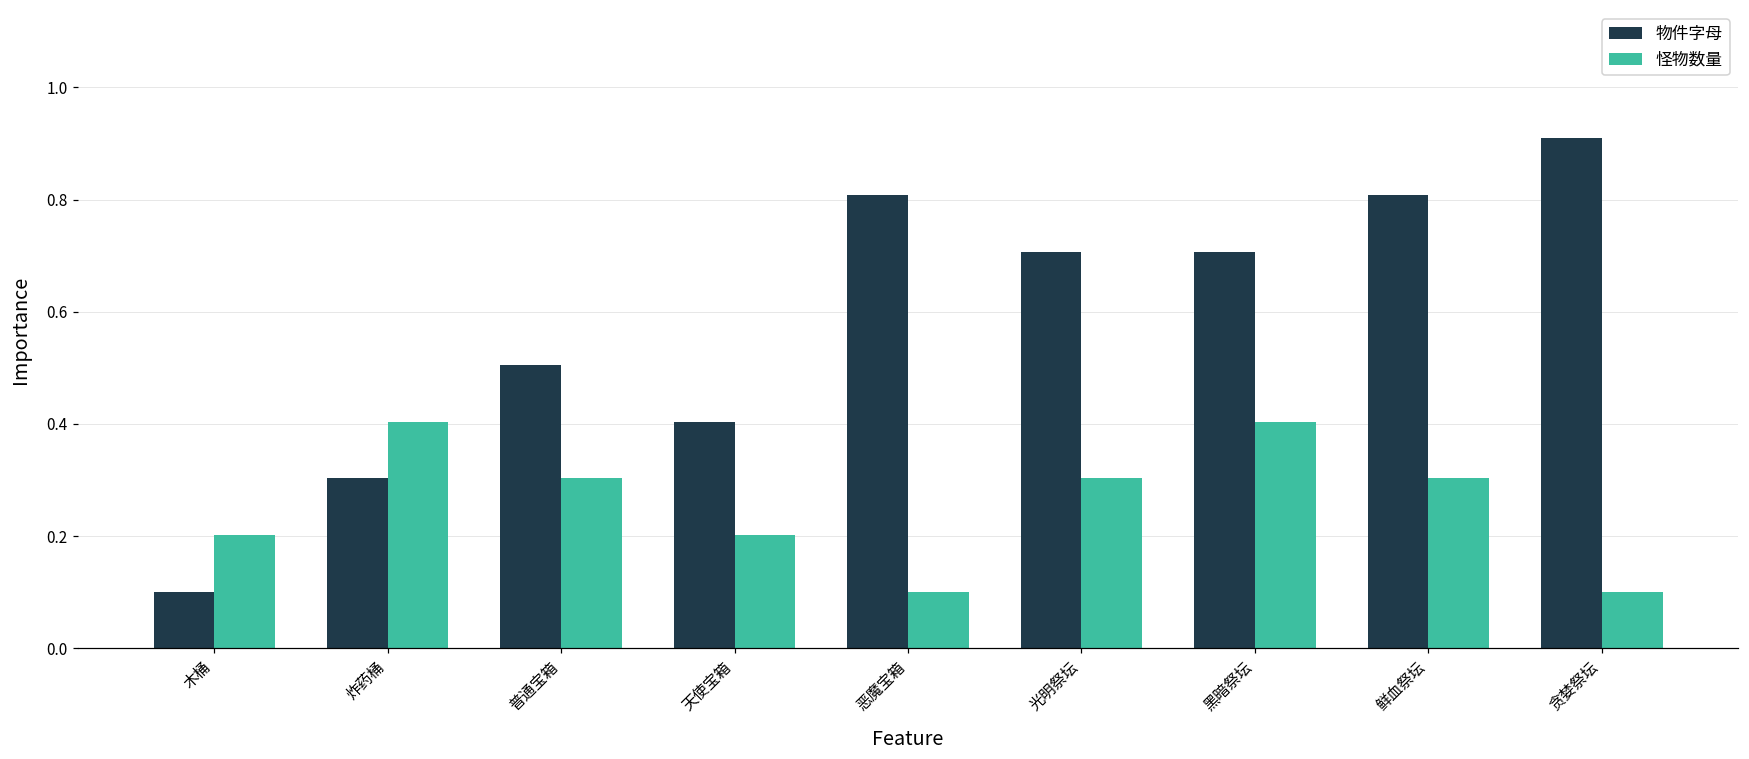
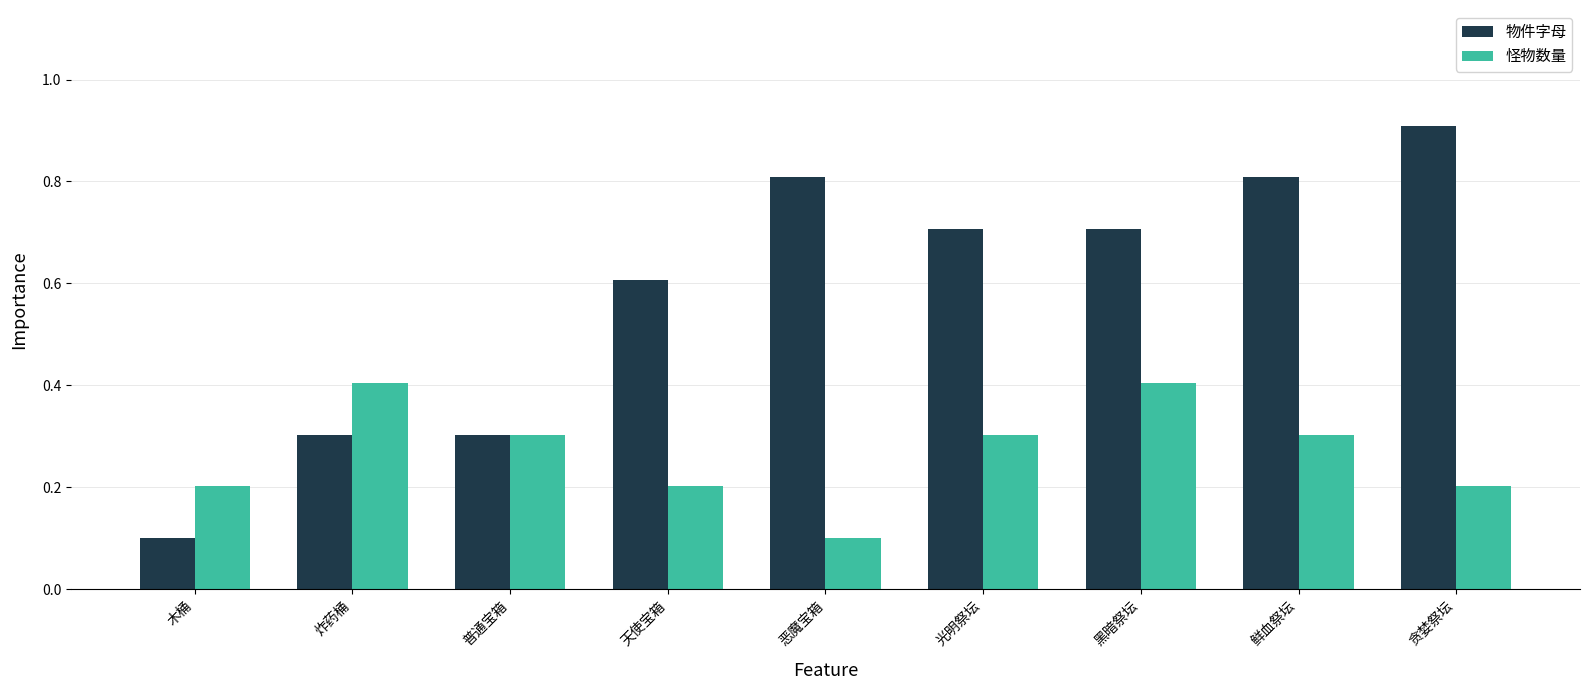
  {
    "物件字母": {
      "木桶": 0.10,
      "炸药桶": 0.30,
-     "普通宝箱": 0.51,
-     "天使宝箱": 0.40,
+     "普通宝箱": 0.30,
+     "天使宝箱": 0.61,
      "恶魔宝箱": 0.81,
      "光明祭坛": 0.71,
      "黑暗祭坛": 0.71,
      "鲜血祭坛": 0.81,
      "贪婪祭坛": 0.91
    },
    "怪物数量": {
      "木桶": 0.20,
      "炸药桶": 0.40,
      "普通宝箱": 0.30,
      "天使宝箱": 0.20,
      "恶魔宝箱": 0.10,
      "光明祭坛": 0.30,
      "黑暗祭坛": 0.40,
      "鲜血祭坛": 0.30,
-     "贪婪祭坛": 0.10
+     "贪婪祭坛": 0.20
    }
  }
